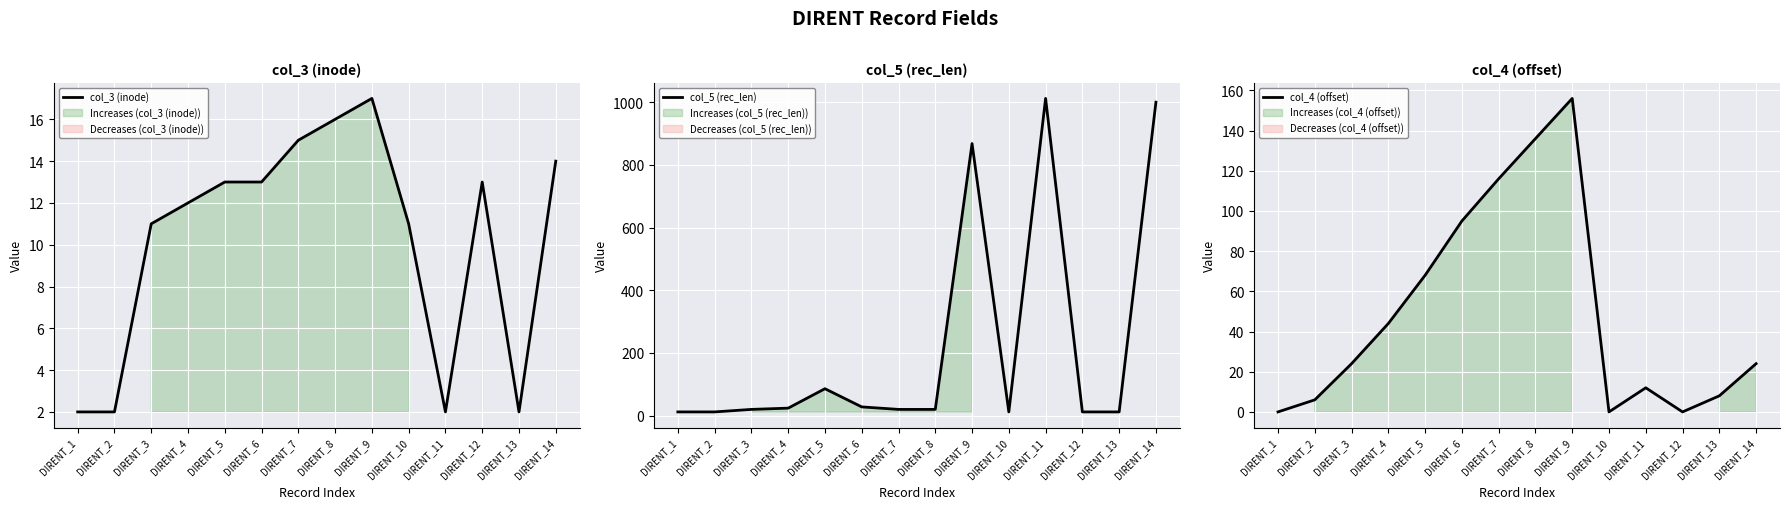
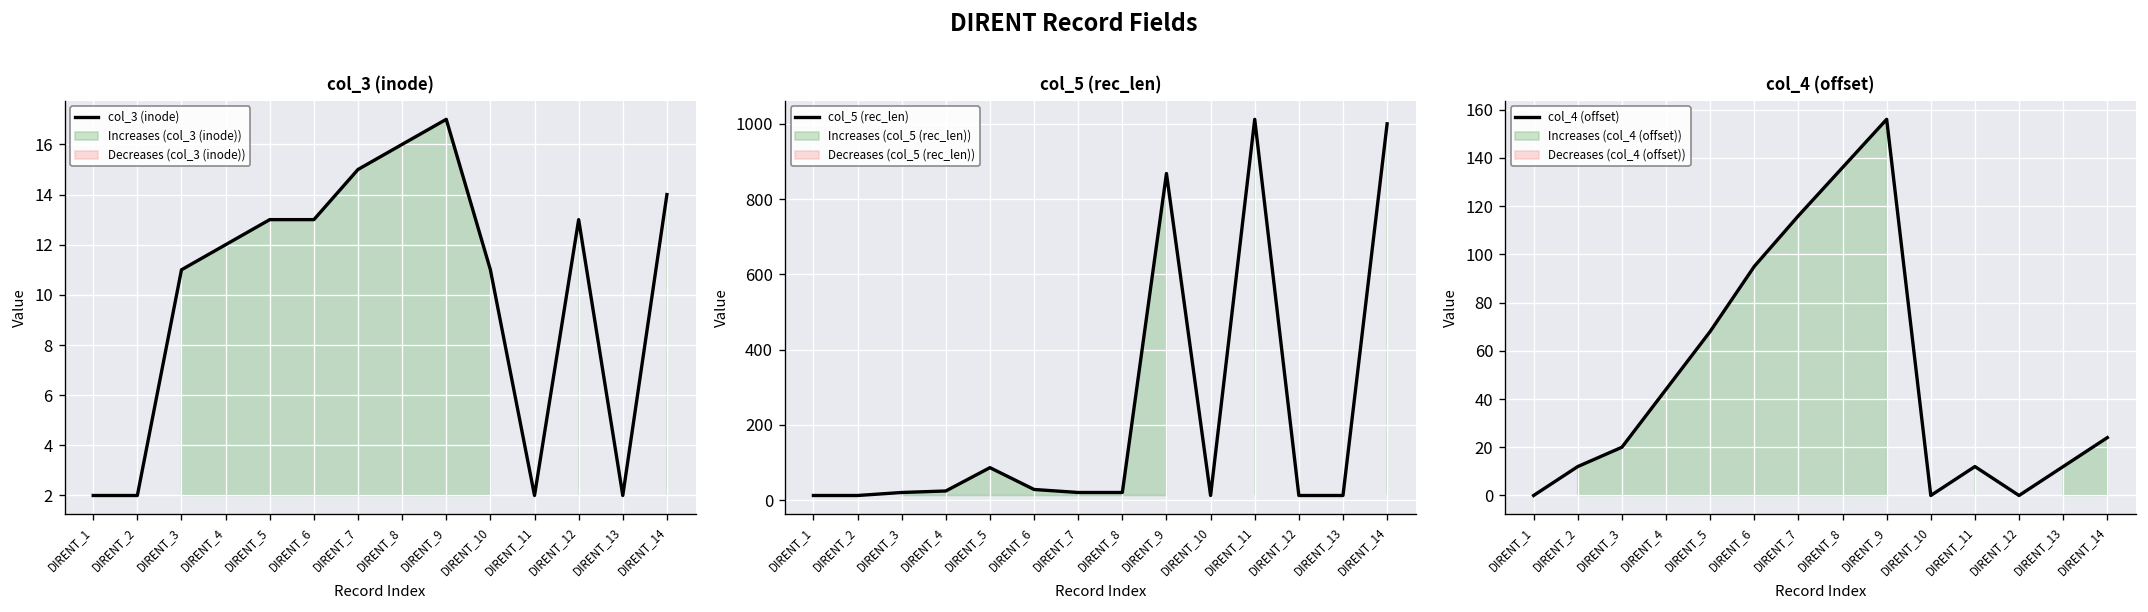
  {
    "col_3 (inode)": {
      "DIRENT_1": 2.0,
      "DIRENT_2": 2.0,
      "DIRENT_3": 11.0,
      "DIRENT_4": 12.0,
      "DIRENT_5": 13.0,
      "DIRENT_6": 13.0,
      "DIRENT_7": 15.0,
      "DIRENT_8": 16.0,
      "DIRENT_9": 17.0,
      "DIRENT_10": 11.0,
      "DIRENT_11": 2.0,
      "DIRENT_12": 13.0,
      "DIRENT_13": 2.0,
      "DIRENT_14": 14.0
    },
    "col_5 (rec_len)": {
      "DIRENT_1": 10,
      "DIRENT_2": 10,
      "DIRENT_3": 20,
      "DIRENT_4": 20,
      "DIRENT_5": 90,
      "DIRENT_6": 30,
      "DIRENT_7": 20,
      "DIRENT_8": 20,
      "DIRENT_9": 870,
      "DIRENT_10": 10,
      "DIRENT_11": 1010,
      "DIRENT_12": 10,
      "DIRENT_13": 10,
      "DIRENT_14": 1000
    },
    "col_4 (offset)": {
      "DIRENT_1": 0,
-     "DIRENT_2": 6,
-     "DIRENT_3": 24,
+     "DIRENT_2": 12,
+     "DIRENT_3": 20,
      "DIRENT_4": 44,
      "DIRENT_5": 68,
      "DIRENT_6": 95,
      "DIRENT_7": 116,
      "DIRENT_8": 136,
      "DIRENT_9": 156,
      "DIRENT_10": 0,
      "DIRENT_11": 12,
      "DIRENT_12": 0,
-     "DIRENT_13": 8,
+     "DIRENT_13": 12,
      "DIRENT_14": 24
    }
  }
